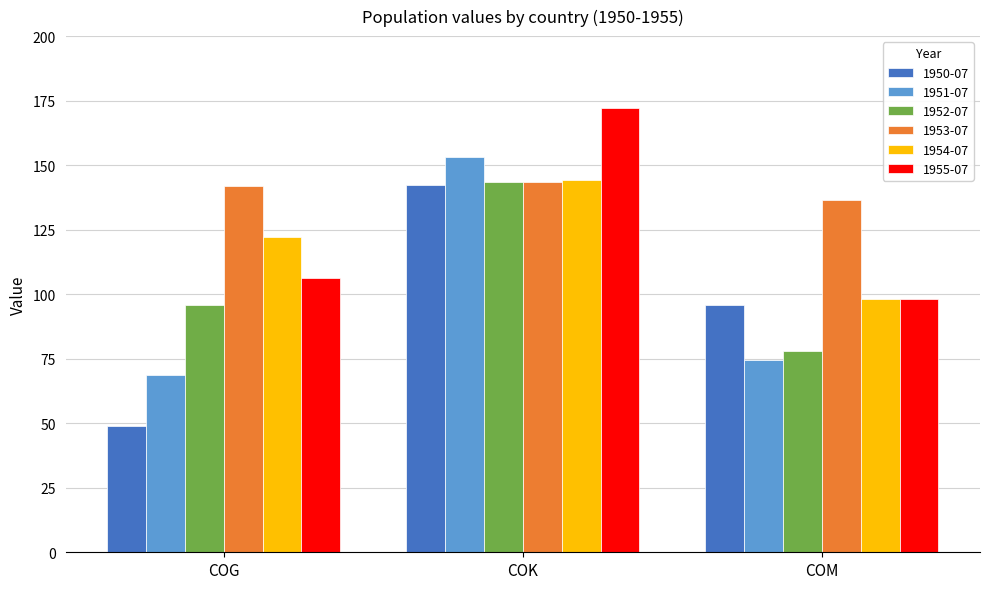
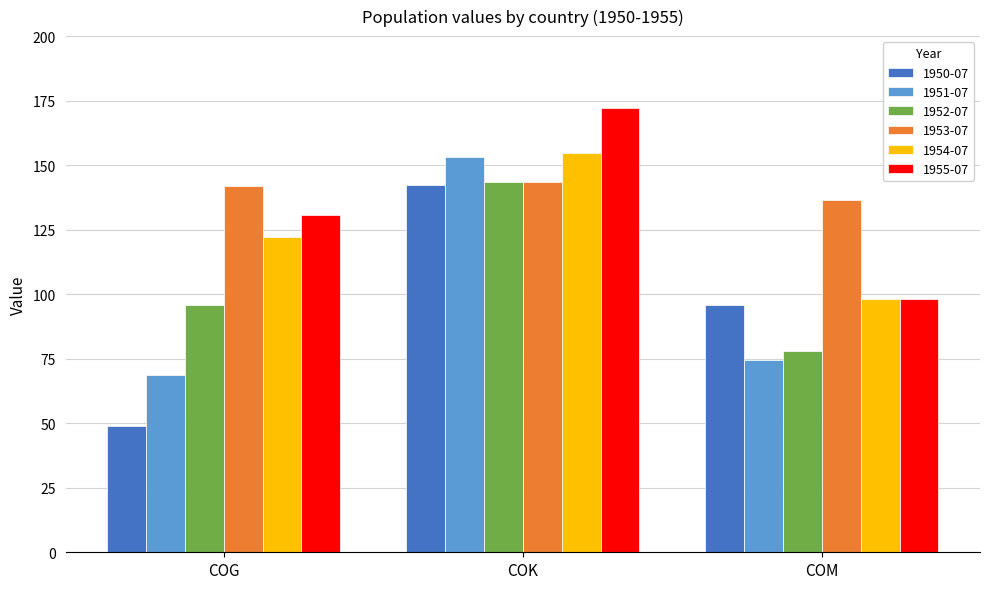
  {
    "1952-07": {
      "COG": 96,
      "COK": 143,
      "COM": 78
    },
    "1953-07": {
      "COG": 142,
      "COK": 144,
      "COM": 136
    },
    "1954-07": {
      "COG": 122,
-     "COK": 144,
+     "COK": 155,
      "COM": 98
    },
    "1955-07": {
-     "COG": 106,
+     "COG": 131,
      "COK": 172,
      "COM": 98
    }
  }
